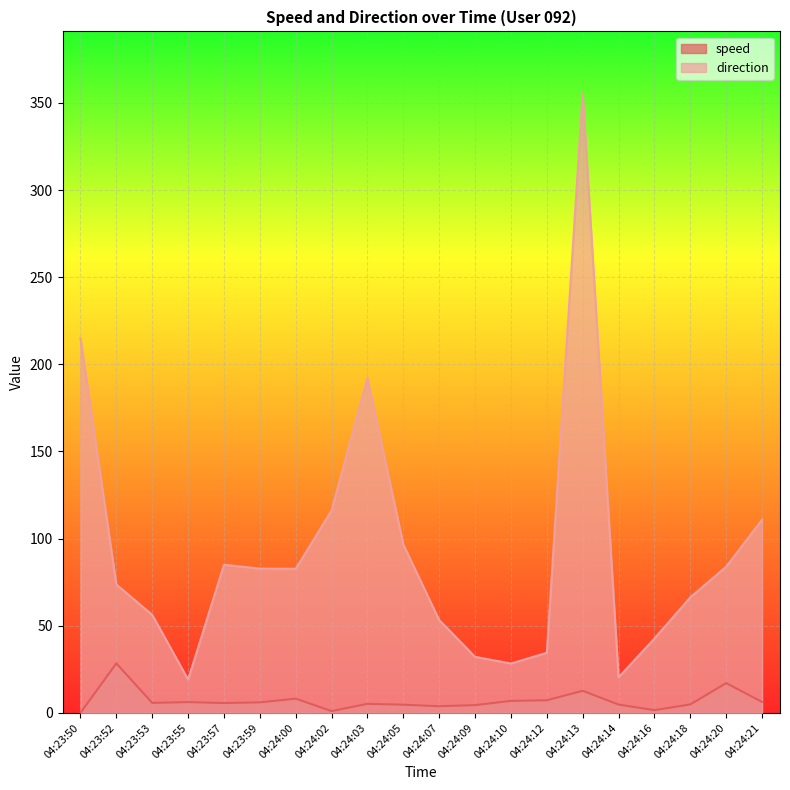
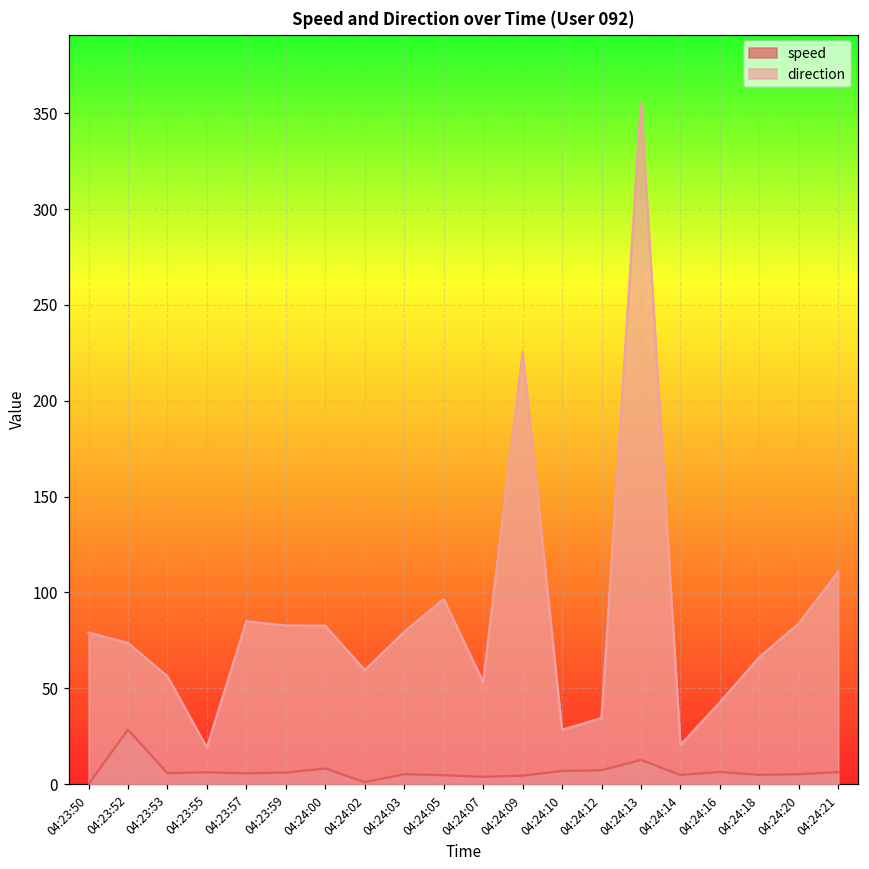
  {
    "speed": {
      "04:23:50": 0,
      "04:23:52": 28,
      "04:23:53": 6,
      "04:23:55": 6,
      "04:23:57": 6,
      "04:23:59": 6,
      "04:24:00": 8,
      "04:24:02": 1,
      "04:24:03": 5,
      "04:24:05": 5,
      "04:24:07": 4,
      "04:24:09": 4,
      "04:24:10": 7,
      "04:24:12": 7,
      "04:24:13": 13,
      "04:24:14": 5,
-     "04:24:16": 2,
+     "04:24:16": 6,
      "04:24:18": 5,
-     "04:24:20": 17,
+     "04:24:20": 5,
      "04:24:21": 6
    },
    "direction": {
-     "04:23:50": 215,
+     "04:23:50": 79,
      "04:23:52": 74,
      "04:23:53": 56,
      "04:23:55": 19,
      "04:23:57": 85,
      "04:23:59": 83,
      "04:24:00": 83,
-     "04:24:02": 116,
-     "04:24:03": 192,
+     "04:24:02": 60,
+     "04:24:03": 79,
      "04:24:05": 97,
      "04:24:07": 53,
-     "04:24:09": 32,
+     "04:24:09": 226,
      "04:24:10": 28,
      "04:24:12": 35,
      "04:24:13": 356,
      "04:24:14": 20,
      "04:24:16": 43,
      "04:24:18": 66,
      "04:24:20": 84,
      "04:24:21": 111
    }
  }
